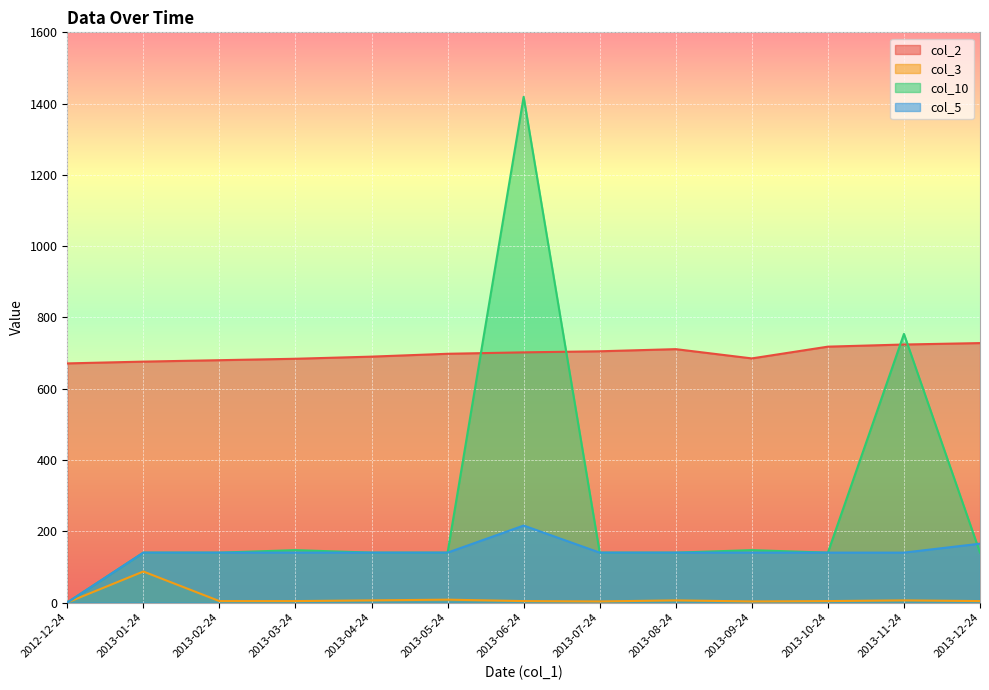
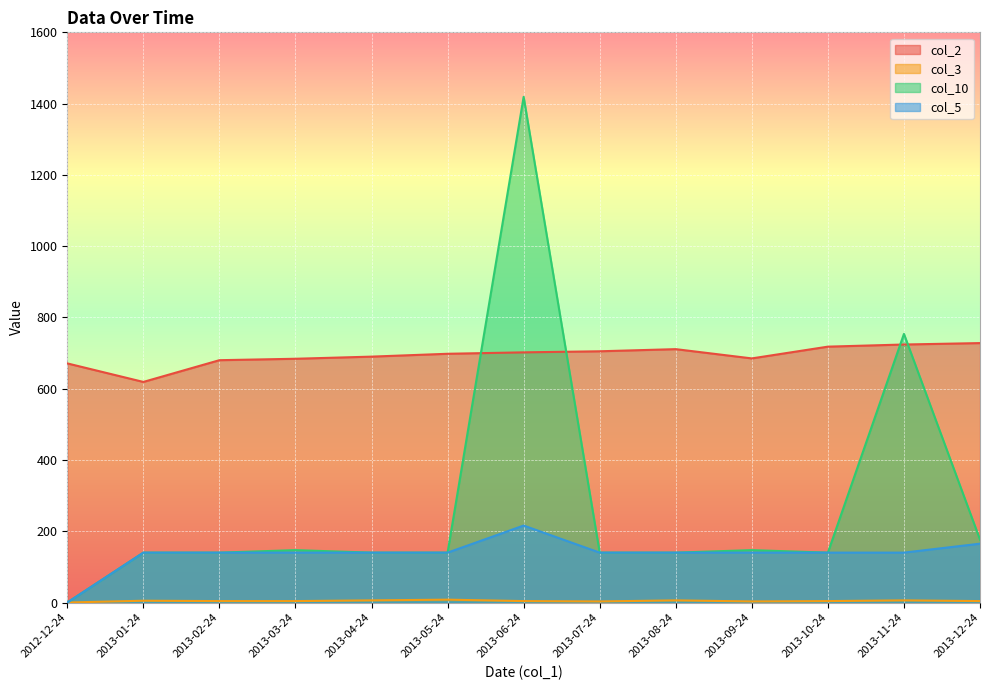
  {
    "col_2": {
      "2012-12-24": 670,
-     "2013-01-24": 680,
+     "2013-01-24": 620,
      "2013-02-24": 680,
      "2013-03-24": 680,
      "2013-04-24": 690,
      "2013-05-24": 700,
      "2013-06-24": 700,
      "2013-07-24": 710,
      "2013-08-24": 710,
      "2013-09-24": 690,
      "2013-10-24": 720,
      "2013-11-24": 720,
      "2013-12-24": 730
    },
    "col_3": {
-     "2013-01-24": 90,
+     "2013-01-24": 10,
      "2013-02-24": 0,
      "2013-03-24": 0,
      "2013-04-24": 10,
      "2013-05-24": 10,
      "2013-06-24": 0,
      "2013-07-24": 0,
      "2013-08-24": 10,
      "2013-09-24": 0,
      "2013-10-24": 0,
      "2013-11-24": 10,
      "2013-12-24": 0
    },
    "col_10": {
      "2013-06-24": 1420,
      "2013-11-24": 750,
-     "2013-12-24": 140
+     "2013-12-24": 180
    },
    "col_5": {
      "2013-06-24": 220,
      "2013-11-24": 140,
      "2013-12-24": 170
    }
  }
